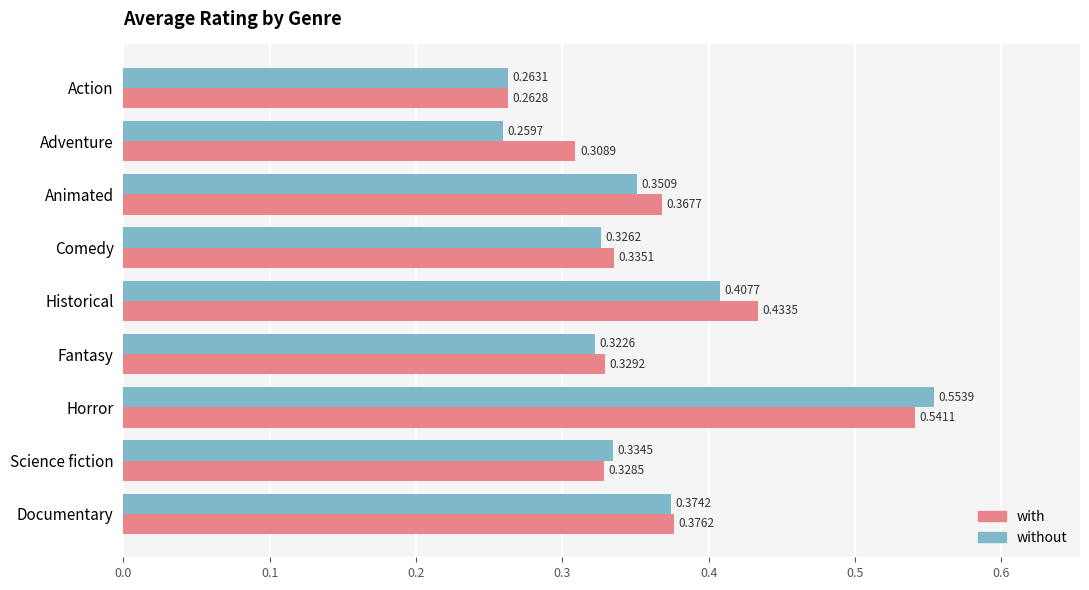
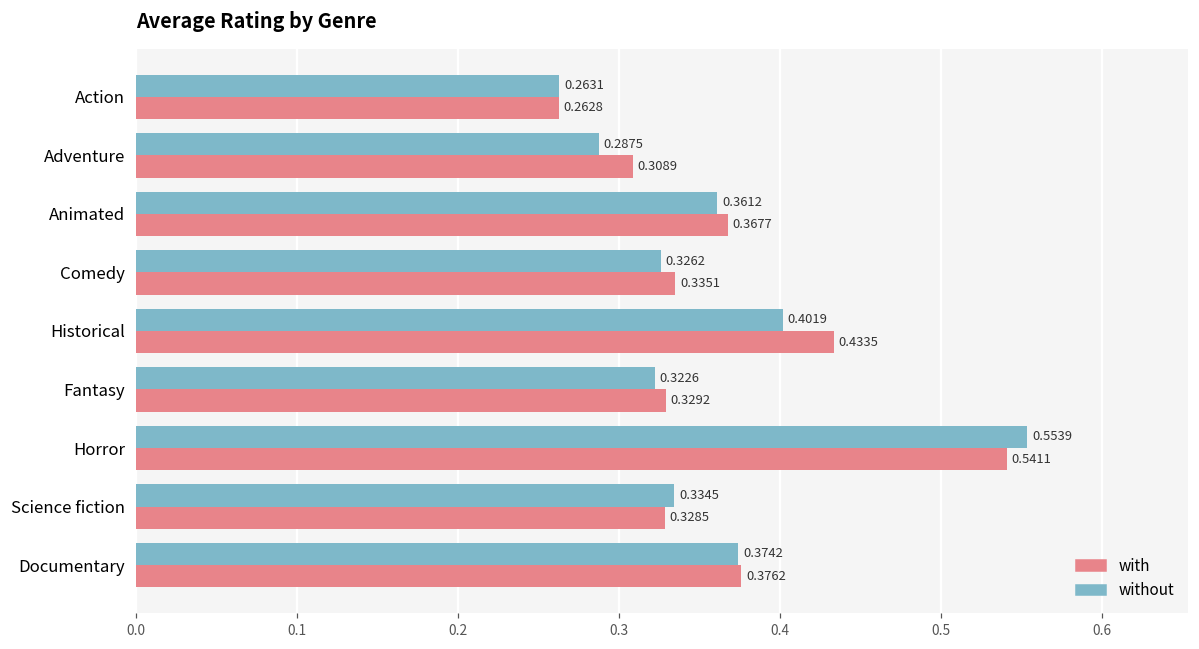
  {
    "with": {
      "Action": 0.2628,
      "Adventure": 0.3089,
      "Animated": 0.3677,
      "Comedy": 0.3351,
      "Historical": 0.4335,
      "Fantasy": 0.3292,
      "Horror": 0.5411,
      "Science fiction": 0.3285,
      "Documentary": 0.3762
    },
    "without": {
      "Action": 0.2631,
-     "Adventure": 0.2597,
-     "Animated": 0.3509,
+     "Adventure": 0.2875,
+     "Animated": 0.3612,
      "Comedy": 0.3262,
-     "Historical": 0.4077,
+     "Historical": 0.4019,
      "Fantasy": 0.3226,
      "Horror": 0.5539,
      "Science fiction": 0.3345,
      "Documentary": 0.3742
    }
  }
